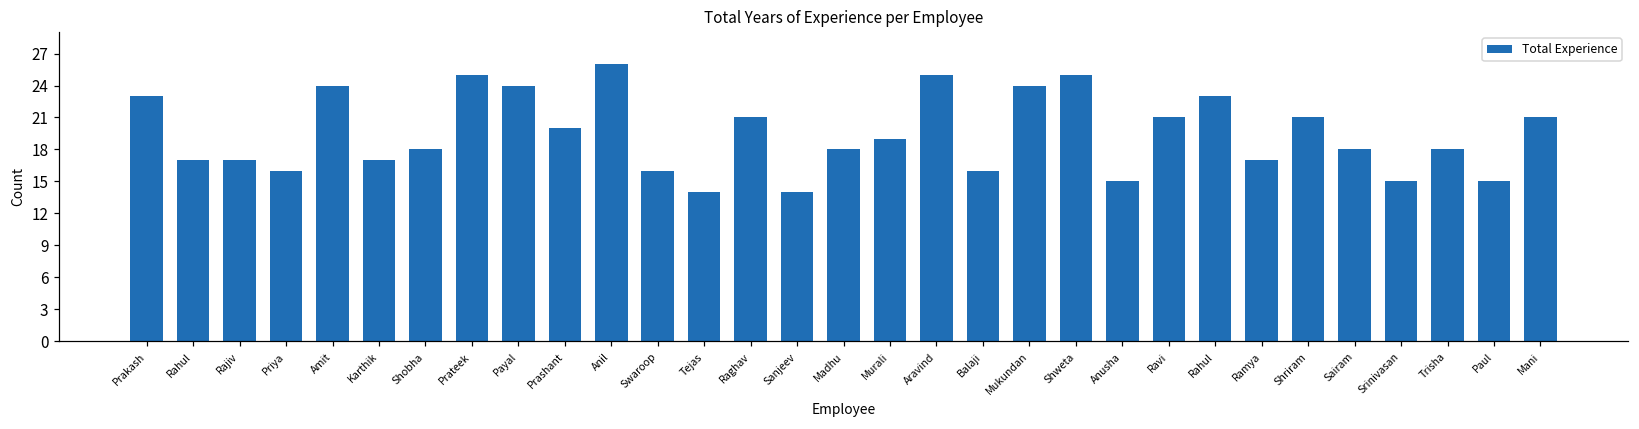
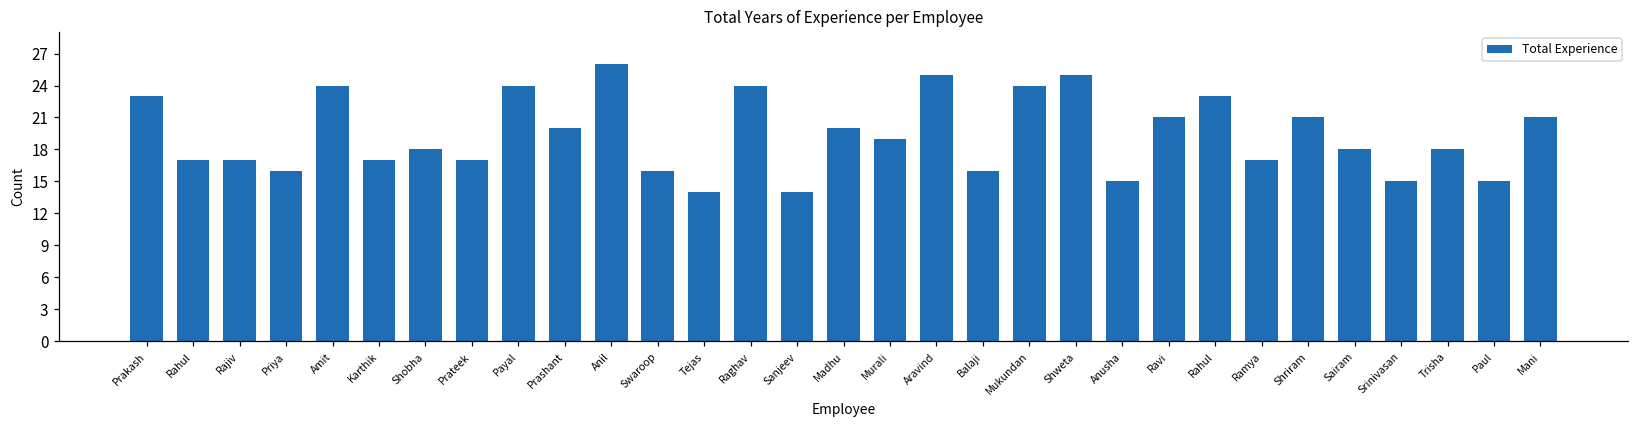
  {
    "Prakash": 23,
    "Rajiv": 17,
    "Priya": 16,
    "Amit": 24,
    "Karthik": 17,
    "Shobha": 18,
-   "Prateek": 25,
+   "Prateek": 17,
    "Payal": 24,
    "Prashant": 20,
    "Anil": 26,
    "Swaroop": 16,
    "Tejas": 14,
-   "Raghav": 21,
+   "Raghav": 24,
    "Sanjeev": 14,
-   "Madhu": 18,
+   "Madhu": 20,
    "Murali": 19,
    "Aravind": 25,
    "Balaji": 16,
    "Mukundan": 24,
    "Shweta": 25,
    "Anusha": 15,
    "Ravi": 21,
    "Ramya": 17,
    "Shriram": 21,
    "Sairam": 18,
    "Srinivasan": 15,
    "Trisha": 18,
    "Paul": 15,
    "Mani": 21
  }
